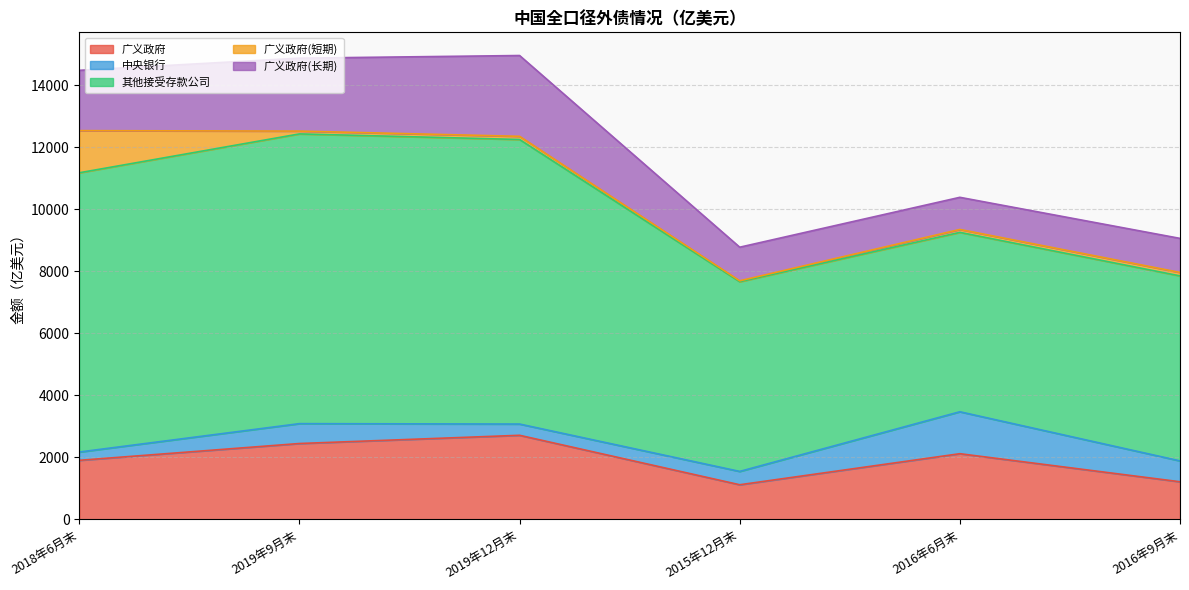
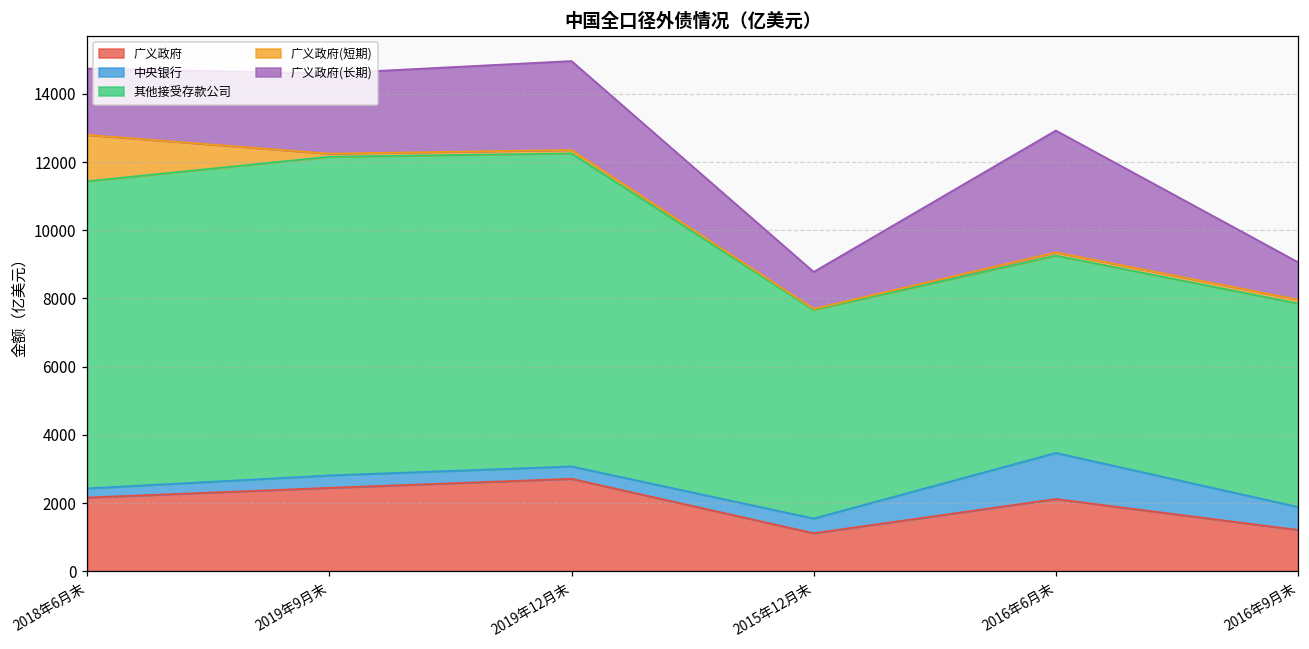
  {
    "广义政府": {
-     "2018年6月末": 1900,
+     "2018年6月末": 2200,
      "2019年9月末": 2400,
      "2019年12月末": 2700,
      "2015年12月末": 1100,
      "2016年6月末": 2100,
      "2016年9月末": 1200
    },
    "中央银行": {
      "2018年6月末": 300,
-     "2019年9月末": 600,
+     "2019年9月末": 400,
      "2019年12月末": 400,
      "2015年12月末": 400,
      "2016年6月末": 1400,
      "2016年9月末": 700
    },
    "其他接受存款公司": {
      "2018年6月末": 9000,
      "2019年9月末": 9300,
      "2019年12月末": 9200,
      "2016年6月末": 5800,
      "2016年9月末": 6000
    },
    "广义政府(短期)": {
      "2018年6月末": 1400,
      "2019年9月末": 100,
      "2019年12月末": 100,
      "2016年6月末": 100,
      "2016年9月末": 100
    },
    "广义政府(长期)": {
      "2018年6月末": 1900,
      "2019年12月末": 2600,
      "2015年12月末": 1100,
-     "2016年6月末": 1000,
+     "2016年6月末": 3600,
      "2016年9月末": 1100
    }
  }
